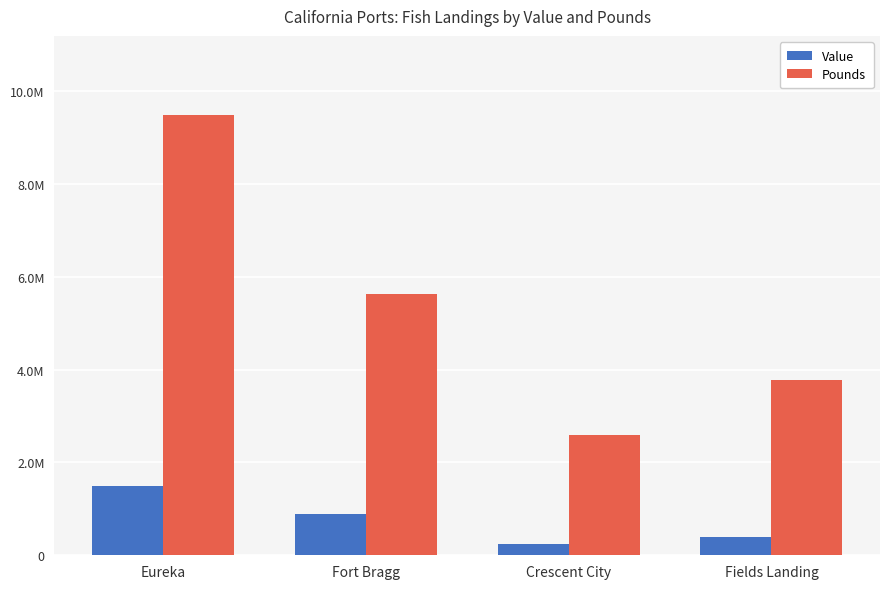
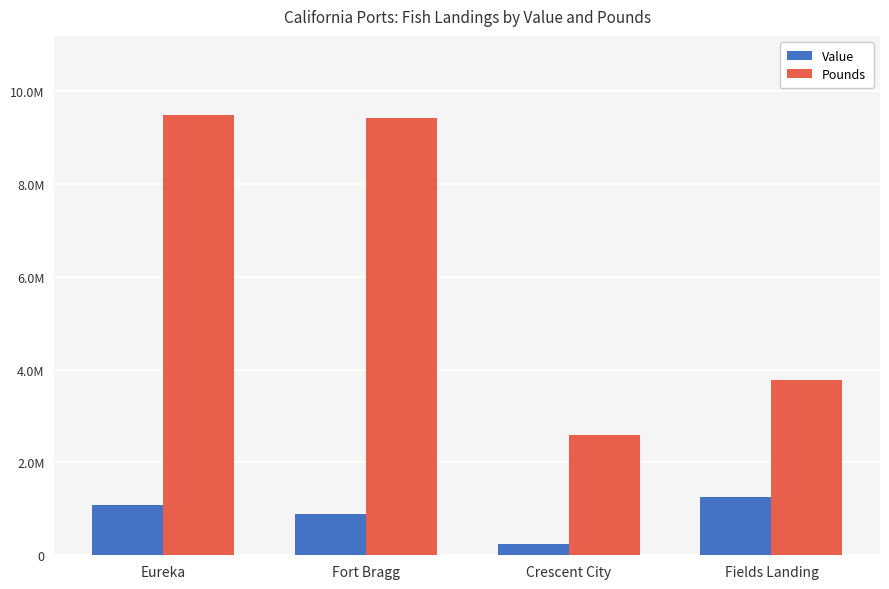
  {
    "Value": {
-     "Eureka": 1500000,
+     "Eureka": 1100000,
      "Fort Bragg": 900000,
      "Crescent City": 200000,
-     "Fields Landing": 400000
+     "Fields Landing": 1300000
    },
    "Pounds": {
      "Eureka": 9500000,
-     "Fort Bragg": 5600000,
+     "Fort Bragg": 9400000,
      "Crescent City": 2600000,
      "Fields Landing": 3800000
    }
  }
